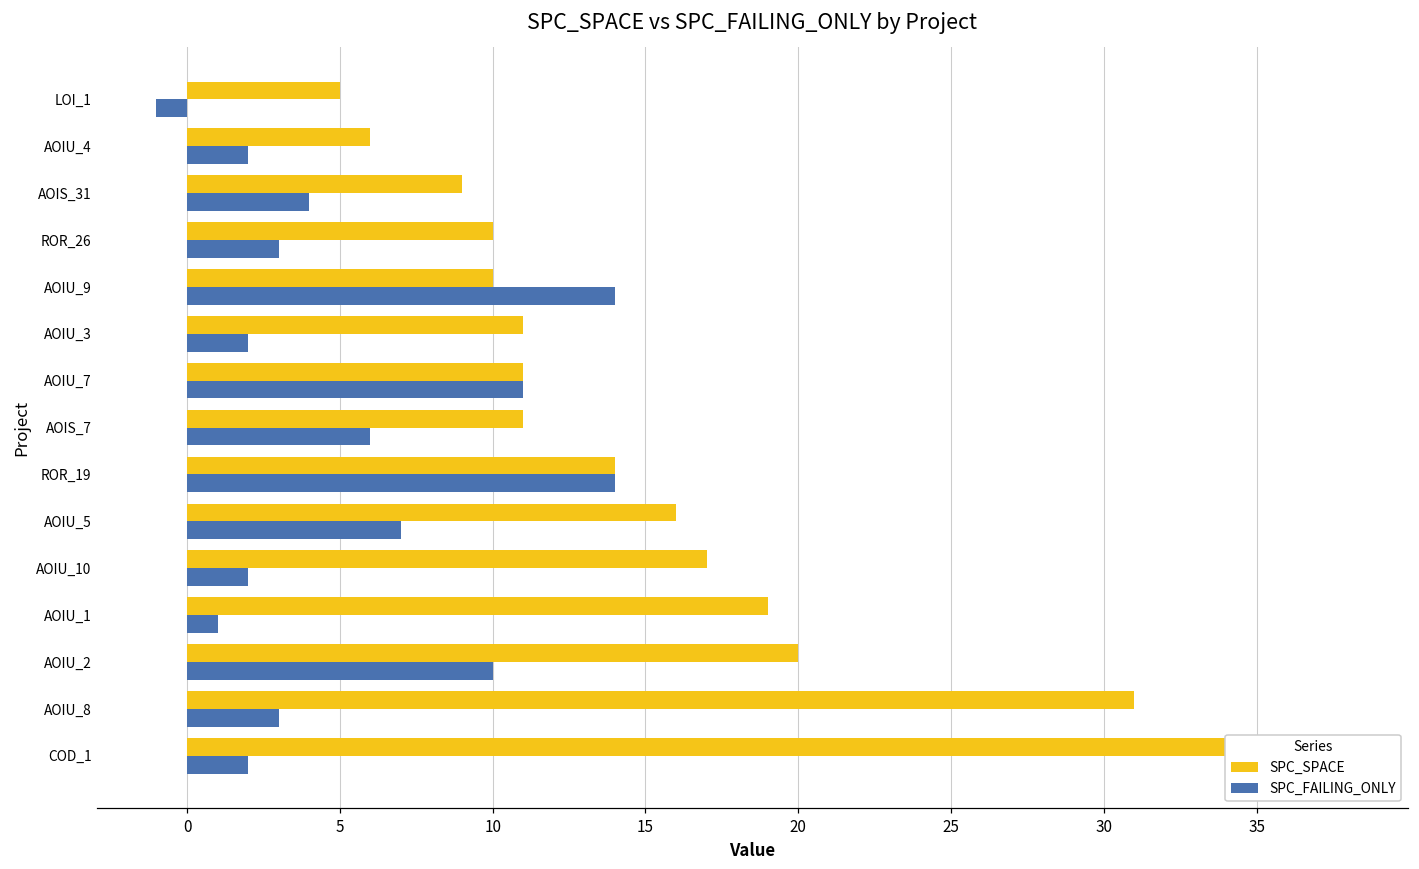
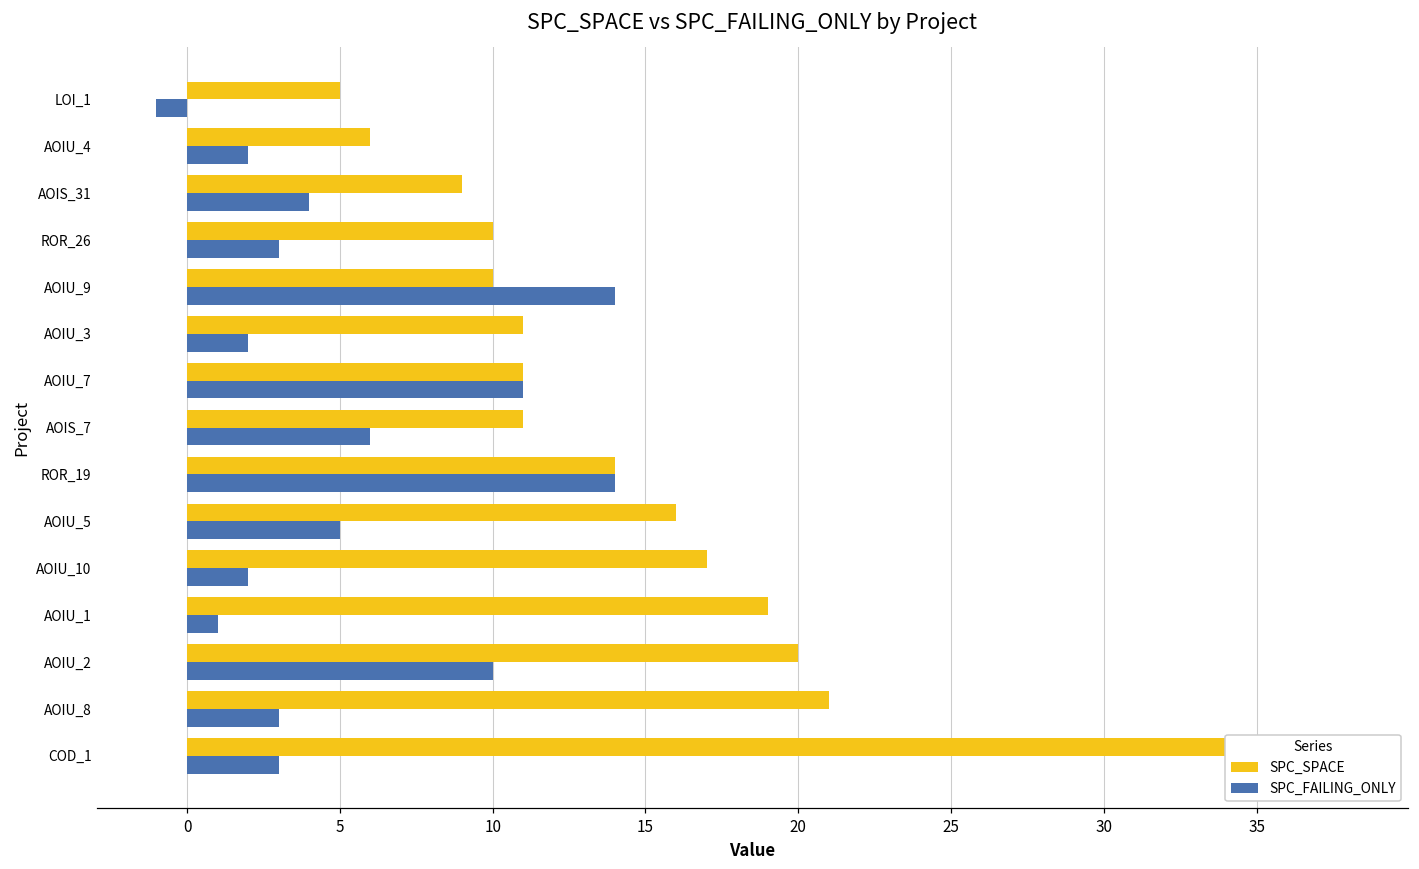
  {
    "SPC_SPACE": {
      "LOI_1": 5,
      "AOIU_4": 6,
      "AOIS_31": 9,
      "ROR_26": 10,
      "AOIU_9": 10,
      "AOIU_3": 11,
      "AOIU_7": 11,
      "AOIS_7": 11,
      "ROR_19": 14,
      "AOIU_5": 16,
      "AOIU_10": 17,
      "AOIU_1": 19,
      "AOIU_2": 20,
-     "AOIU_8": 31
+     "AOIU_8": 21
    },
    "SPC_FAILING_ONLY": {
      "LOI_1": -1,
      "AOIU_4": 2,
      "AOIS_31": 4,
      "ROR_26": 3,
      "AOIU_9": 14,
      "AOIU_3": 2,
      "AOIU_7": 11,
      "AOIS_7": 6,
      "ROR_19": 14,
-     "AOIU_5": 7,
+     "AOIU_5": 5,
      "AOIU_10": 2,
      "AOIU_1": 1,
      "AOIU_2": 10,
      "AOIU_8": 3,
-     "COD_1": 2
+     "COD_1": 3
    }
  }
